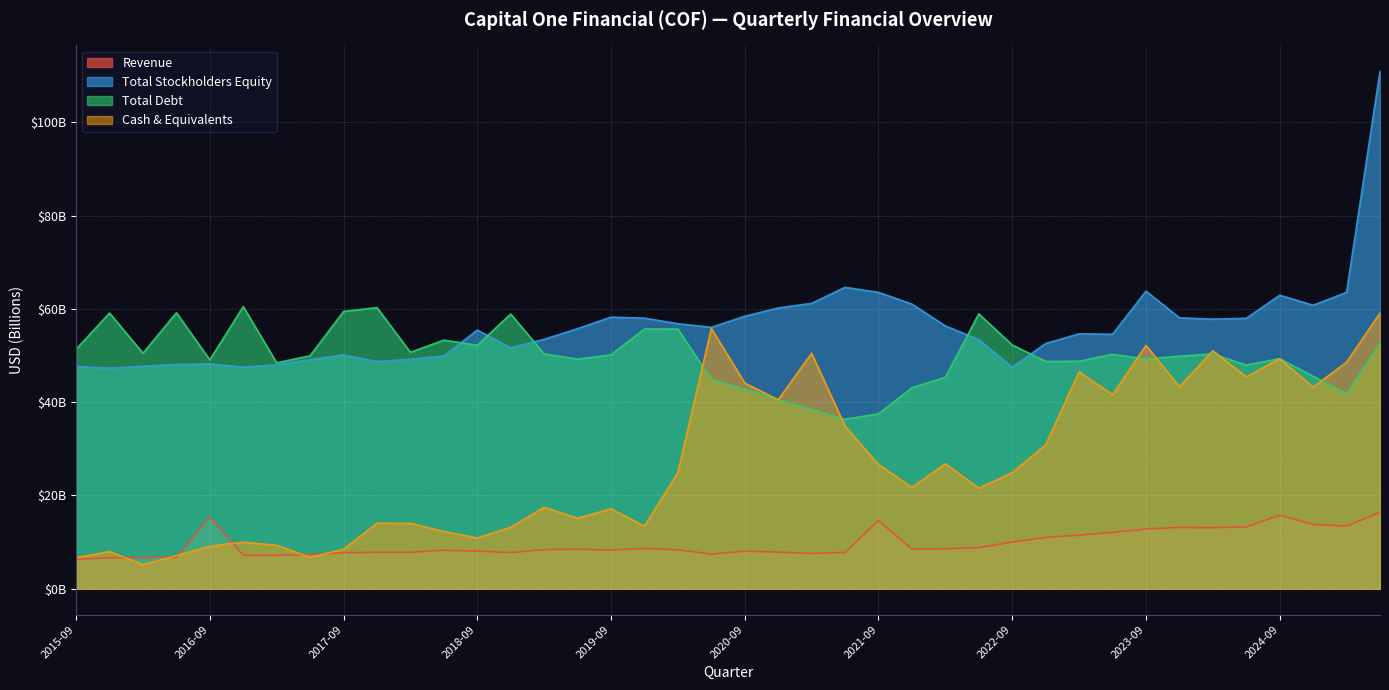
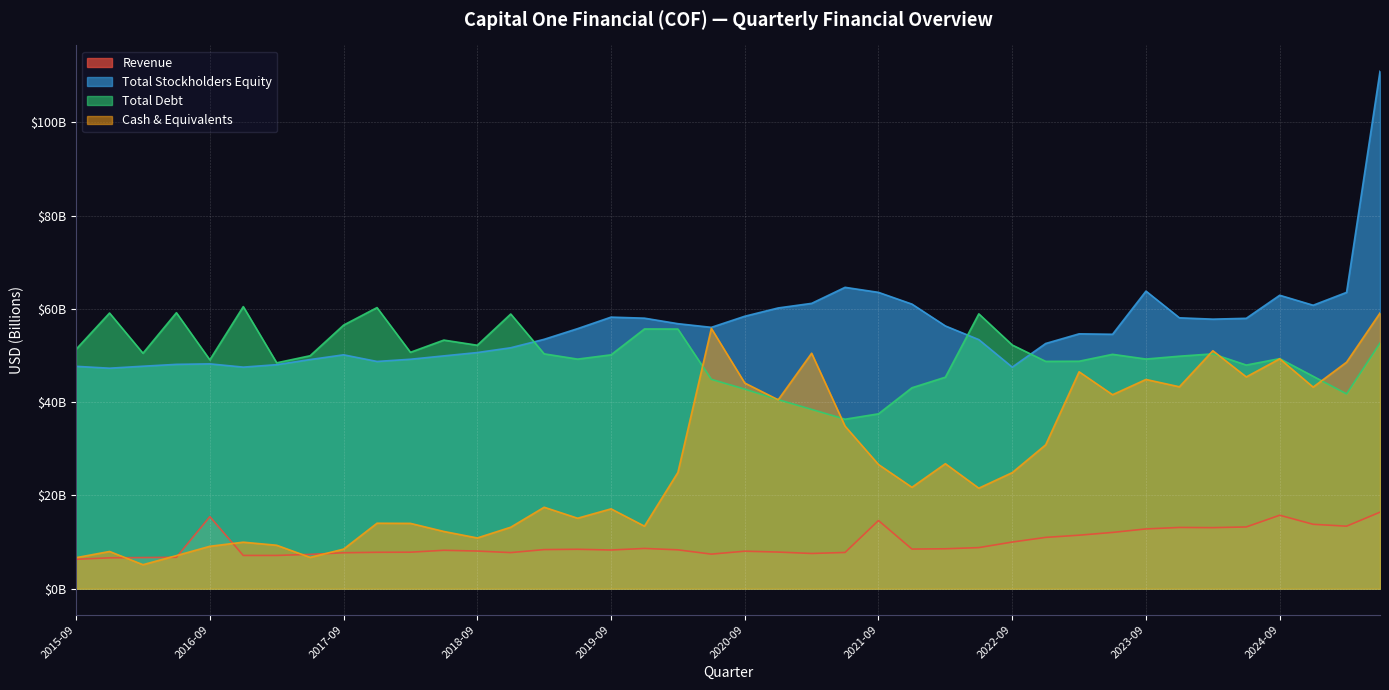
  {
    "Revenue": {
      "2016-09": "$15000000000",
      "2017-09": "$8000000000",
      "2018-09": "$8000000000",
      "2019-09": "$8000000000",
      "2020-09": "$8000000000",
      "2021-09": "$15000000000",
      "2022-09": "$10000000000",
      "2023-09": "$13000000000",
      "2024-09": "$16000000000"
    },
    "Total Stockholders Equity": {
      "2015-09": "$48000000000",
      "2016-09": "$48000000000",
      "2017-09": "$50000000000",
-     "2018-09": "$55000000000",
+     "2018-09": "$51000000000",
      "2019-09": "$58000000000",
      "2020-09": "$58000000000",
      "2021-09": "$64000000000",
      "2022-09": "$48000000000",
      "2023-09": "$64000000000",
      "2024-09": "$63000000000"
    },
    "Total Debt": {
      "2015-09": "$51000000000",
      "2016-09": "$49000000000",
-     "2017-09": "$59000000000",
+     "2017-09": "$57000000000",
      "2018-09": "$52000000000",
      "2019-09": "$50000000000",
      "2020-09": "$43000000000",
      "2021-09": "$38000000000",
      "2022-09": "$52000000000",
      "2023-09": "$49000000000"
    },
    "Cash & Equivalents": {
      "2016-09": "$9000000000",
      "2017-09": "$8000000000",
      "2018-09": "$11000000000",
      "2019-09": "$17000000000",
      "2020-09": "$44000000000",
      "2021-09": "$27000000000",
      "2022-09": "$25000000000",
-     "2023-09": "$52000000000"
+     "2023-09": "$45000000000"
    }
  }
